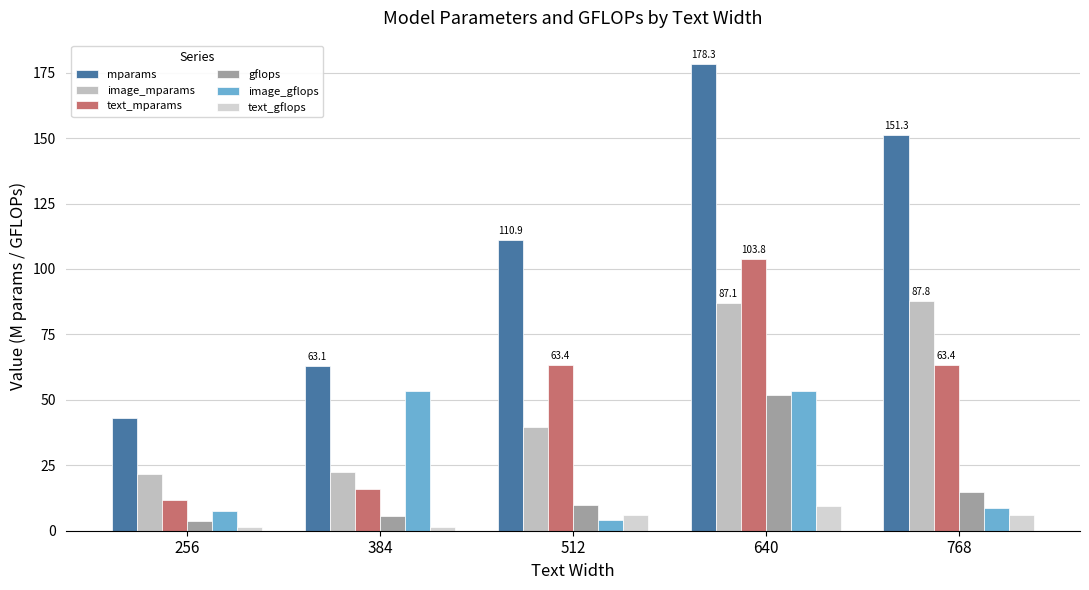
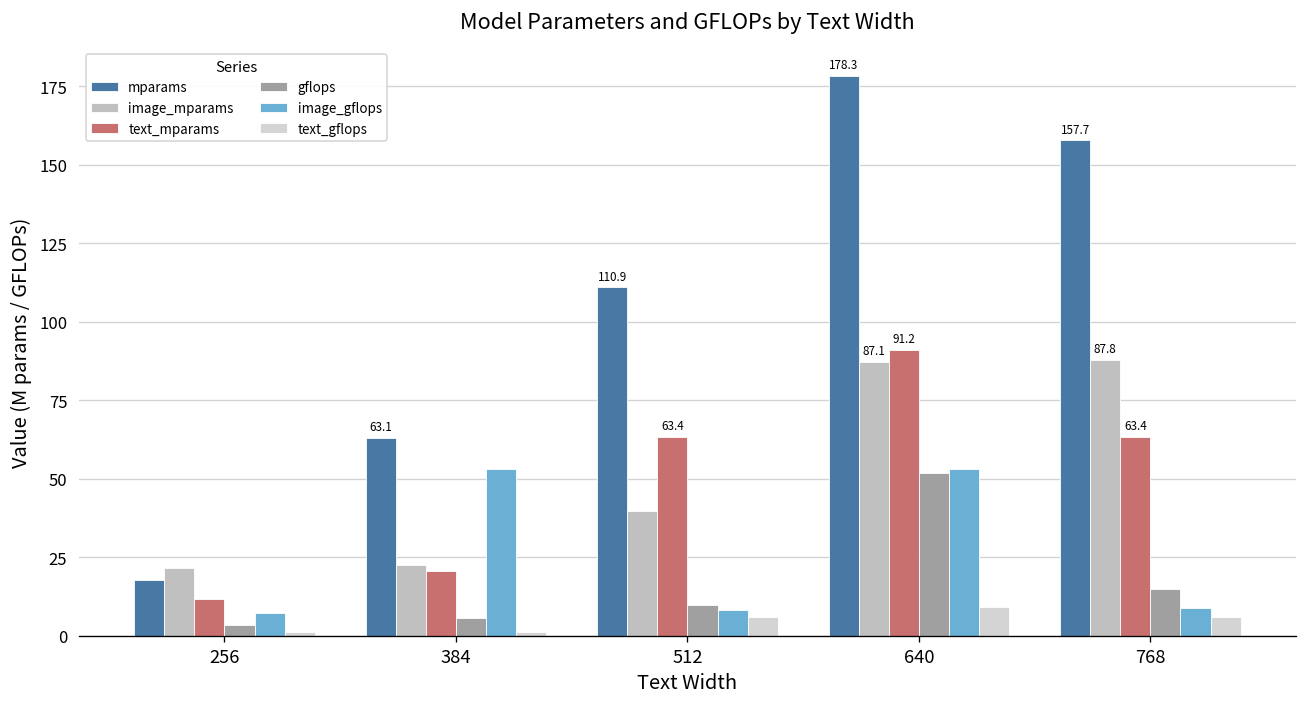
  {
    "mparams": {
-     "256": 43,
+     "256": 18,
      "384": 63.1,
      "512": 110.9,
      "640": 178.3,
-     "768": 151.3
+     "768": 157.7
    },
    "text_mparams": {
-     "384": 16,
+     "384": 21,
      "512": 63.4,
-     "640": 103.8,
+     "640": 91.2,
      "768": 63.4
    },
    "image_gflops": {
      "256": 7,
      "384": 53,
-     "512": 4,
+     "512": 8,
      "640": 53,
      "768": 9
    }
  }
